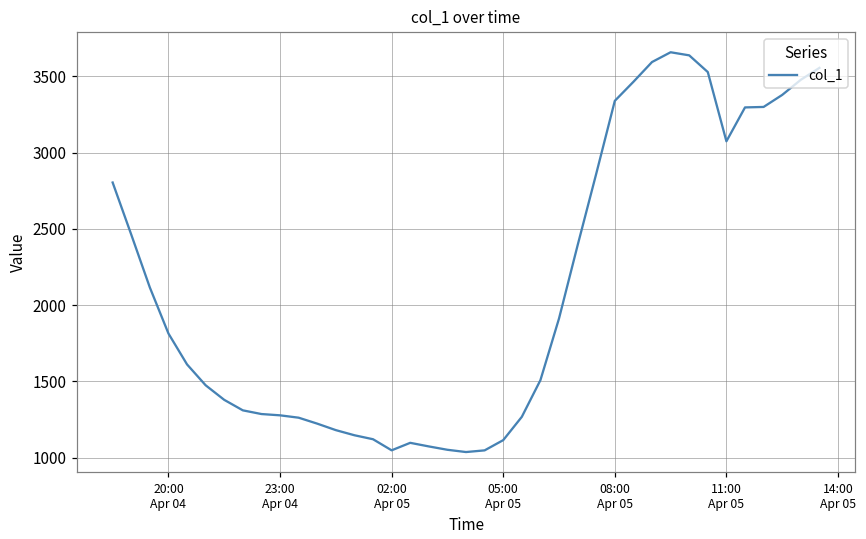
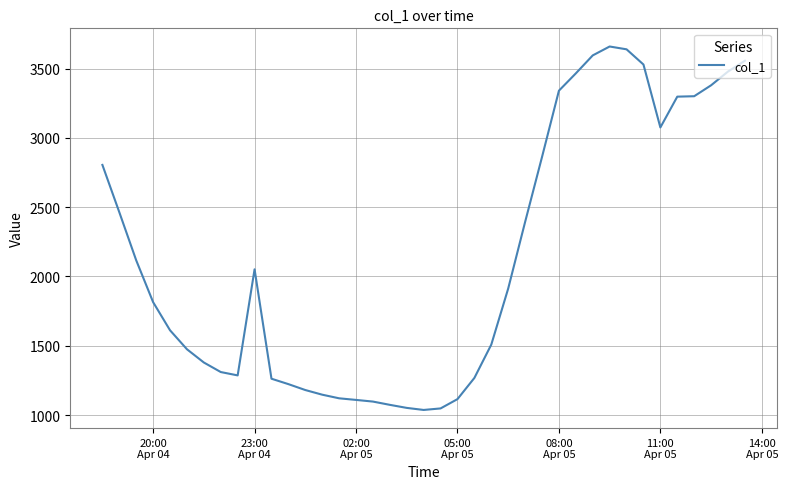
  {
    "20:00 Apr 04": 1810,
-   "23:00 Apr 04": 1280,
-   "02:00 Apr 05": 1050,
+   "23:00 Apr 04": 2050,
+   "02:00 Apr 05": 1110,
    "05:00 Apr 05": 1110,
    "08:00 Apr 05": 3340,
    "11:00 Apr 05": 3070
  }
